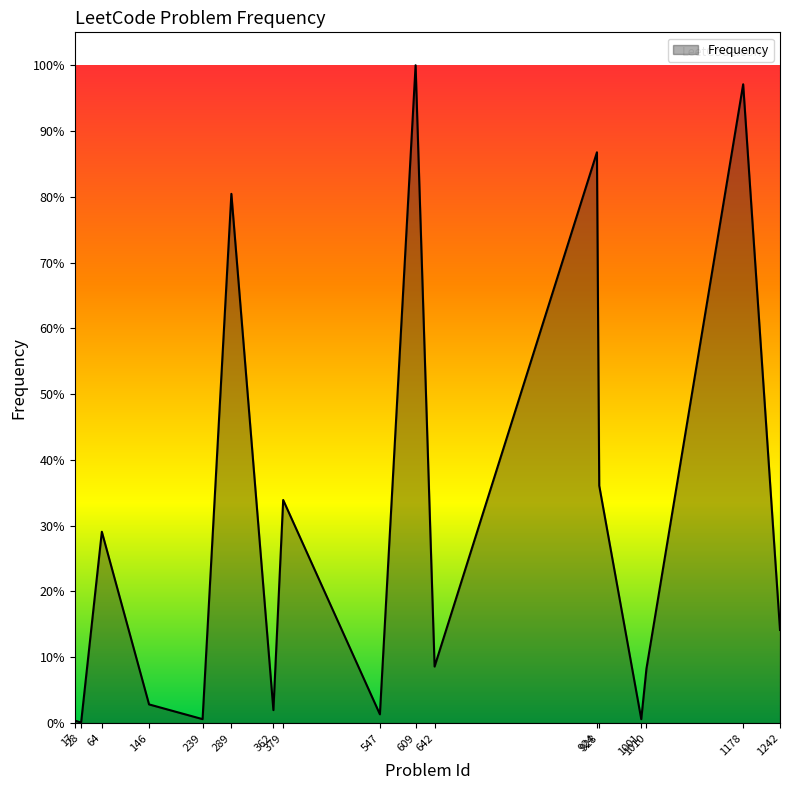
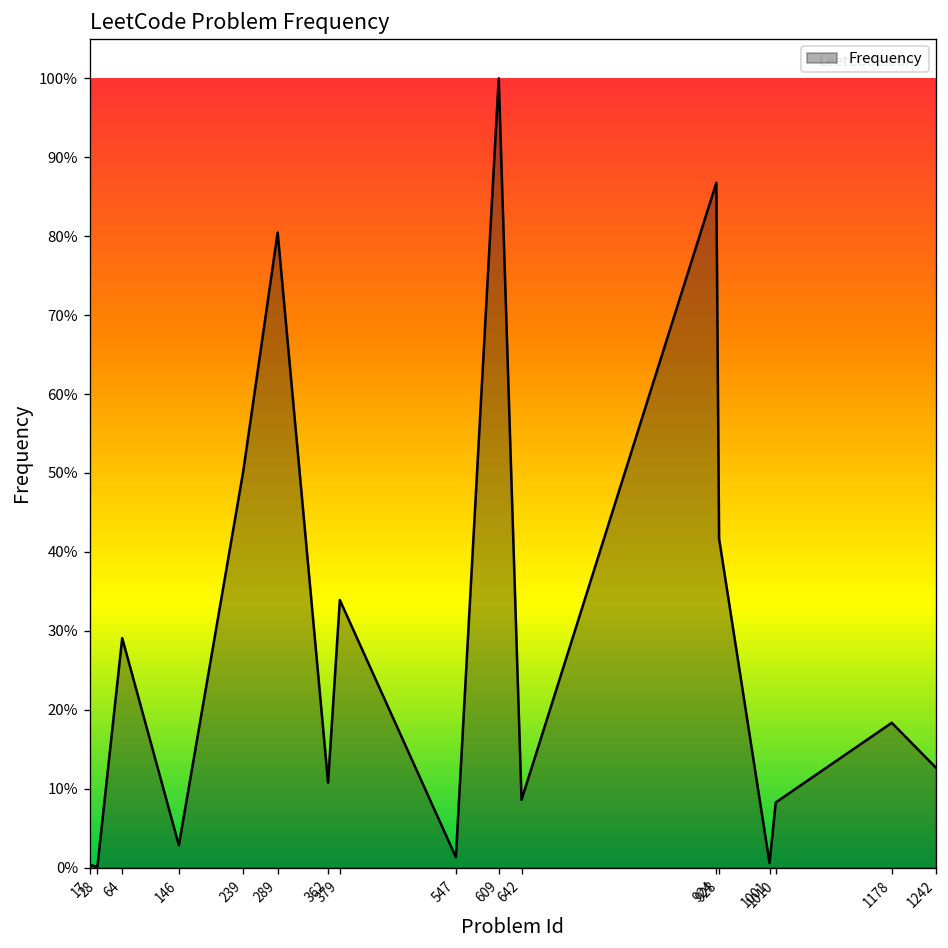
  {
    "17": "0%",
    "28": "0%",
    "64": "29%",
    "146": "3%",
-   "239": "1%",
+   "239": "50%",
    "289": "80%",
-   "362": "2%",
+   "362": "11%",
    "379": "34%",
    "547": "1%",
    "609": "100%",
    "642": "9%",
    "924": "87%",
-   "928": "36%",
+   "928": "42%",
    "1001": "1%",
    "1010": "8%",
-   "1178": "97%",
-   "1242": "14%"
+   "1178": "18%",
+   "1242": "13%"
  }
